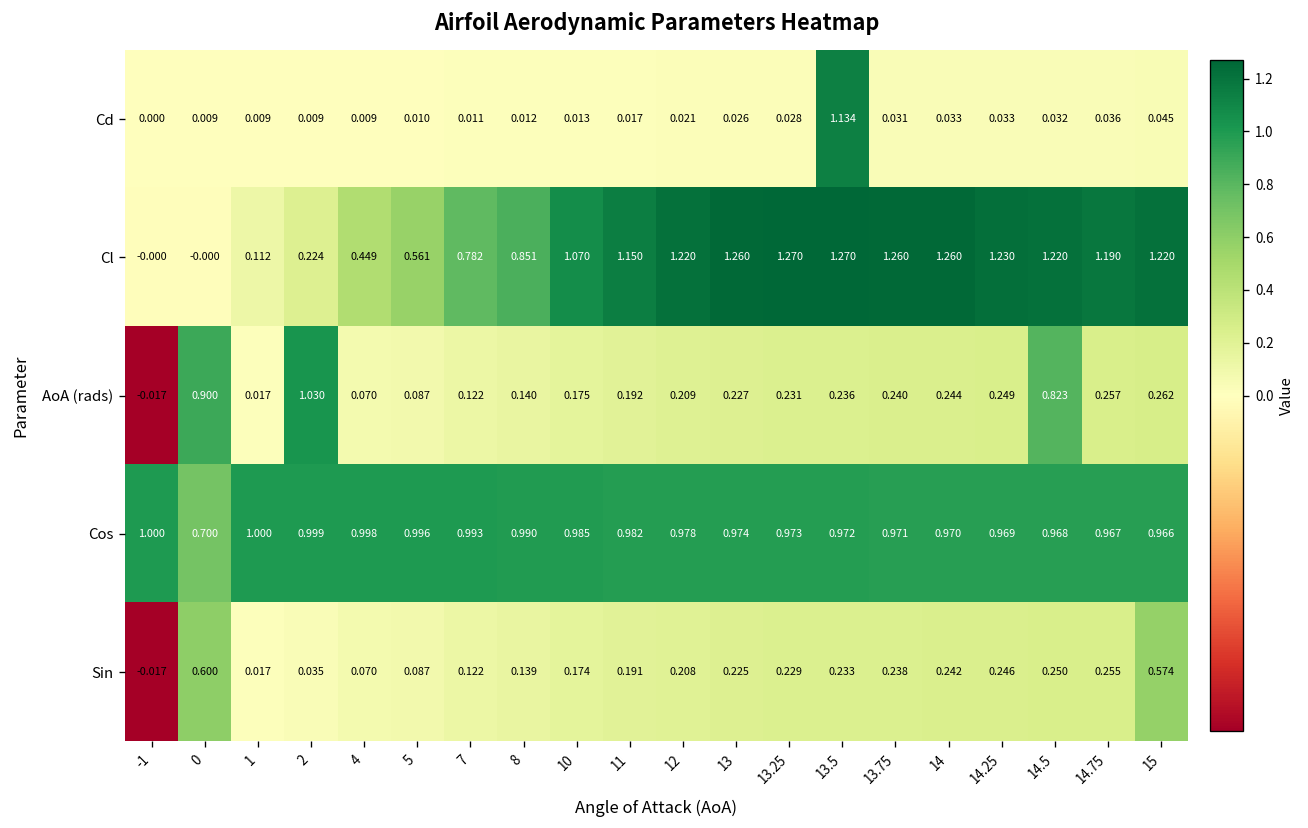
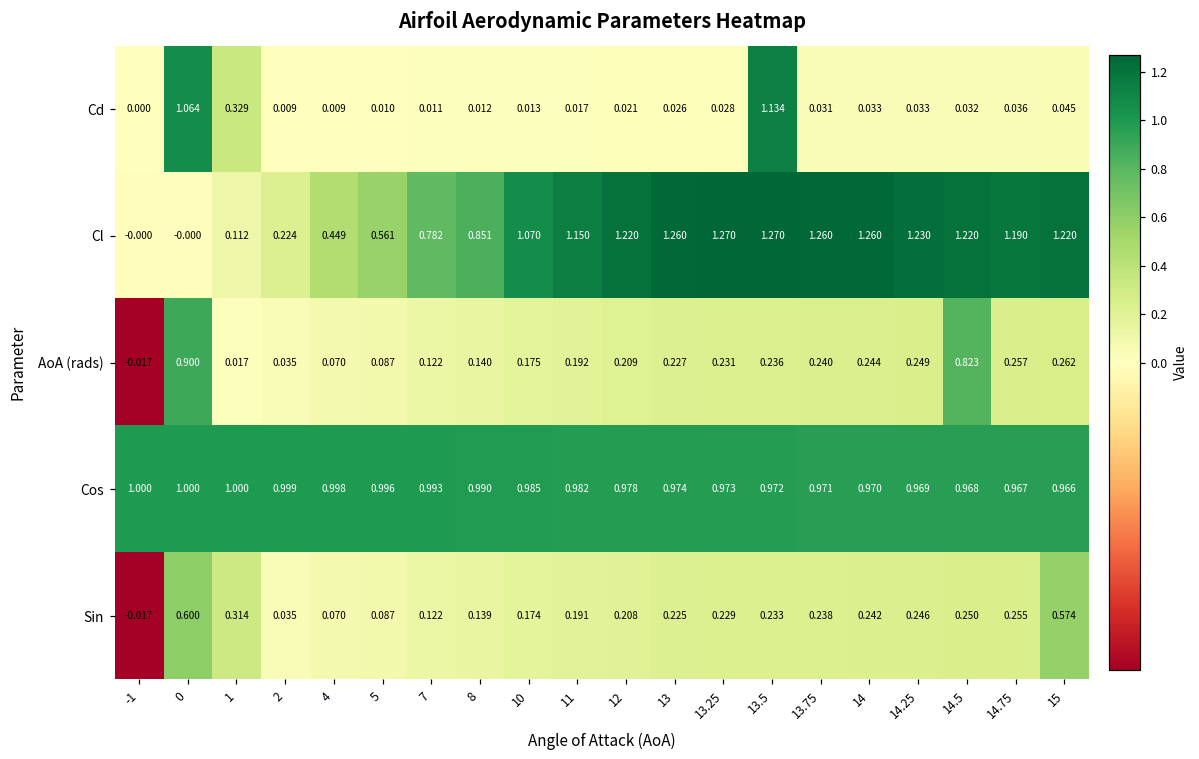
  {
    "Cd": {
      "-1": 0.000,
-     "0": 0.009,
-     "1": 0.009,
+     "0": 1.064,
+     "1": 0.329,
      "2": 0.009,
      "4": 0.009,
      "5": 0.010,
      "7": 0.011,
      "8": 0.012,
      "10": 0.013,
      "11": 0.017,
      "12": 0.021,
      "13": 0.026,
      "13.25": 0.028,
      "13.5": 1.134,
      "13.75": 0.031,
      "14": 0.033,
      "14.25": 0.033,
      "14.5": 0.032,
      "14.75": 0.036,
      "15": 0.045
    },
    "Cl": {
      "-1": -0.000,
      "0": -0.000,
      "1": 0.112,
      "2": 0.224,
      "4": 0.449,
      "5": 0.561,
      "7": 0.782,
      "8": 0.851,
      "10": 1.070,
      "11": 1.150,
      "12": 1.220,
      "13": 1.260,
      "13.25": 1.270,
      "13.5": 1.270,
      "13.75": 1.260,
      "14": 1.260,
      "14.25": 1.230,
      "14.5": 1.220,
      "14.75": 1.190,
      "15": 1.220
    },
    "AoA (rads)": {
      "-1": -0.017,
      "0": 0.900,
      "1": 0.017,
-     "2": 1.030,
+     "2": 0.035,
      "4": 0.070,
      "5": 0.087,
      "7": 0.122,
      "8": 0.140,
      "10": 0.175,
      "11": 0.192,
      "12": 0.209,
      "13": 0.227,
      "13.25": 0.231,
      "13.5": 0.236,
      "13.75": 0.240,
      "14": 0.244,
      "14.25": 0.249,
      "14.5": 0.823,
      "14.75": 0.257,
      "15": 0.262
    },
    "Cos": {
      "-1": 1.000,
-     "0": 0.700,
+     "0": 1.000,
      "1": 1.000,
      "2": 0.999,
      "4": 0.998,
      "5": 0.996,
      "7": 0.993,
      "8": 0.990,
      "10": 0.985,
      "11": 0.982,
      "12": 0.978,
      "13": 0.974,
      "13.25": 0.973,
      "13.5": 0.972,
      "13.75": 0.971,
      "14": 0.970,
      "14.25": 0.969,
      "14.5": 0.968,
      "14.75": 0.967,
      "15": 0.966
    },
    "Sin": {
      "-1": -0.017,
      "0": 0.600,
-     "1": 0.017,
+     "1": 0.314,
      "2": 0.035,
      "4": 0.070,
      "5": 0.087,
      "7": 0.122,
      "8": 0.139,
      "10": 0.174,
      "11": 0.191,
      "12": 0.208,
      "13": 0.225,
      "13.25": 0.229,
      "13.5": 0.233,
      "13.75": 0.238,
      "14": 0.242,
      "14.25": 0.246,
      "14.5": 0.250,
      "14.75": 0.255,
      "15": 0.574
    }
  }
